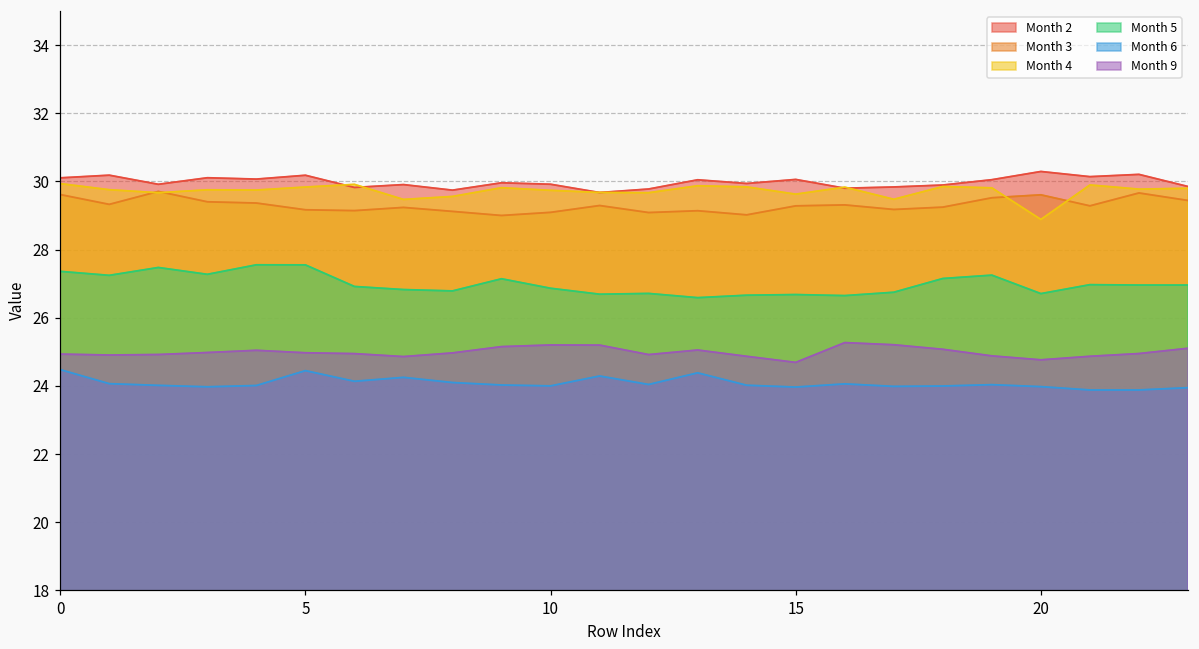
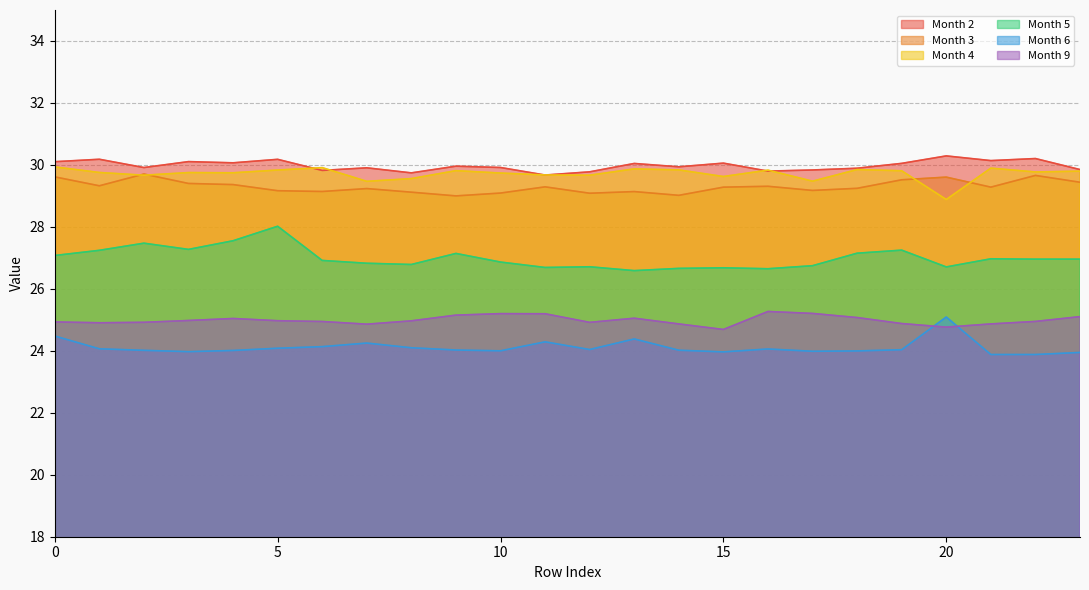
  {
    "Month 4": {
      "0": 29.9,
      "5": 29.8,
      "10": 29.7,
      "15": 29.6,
      "20": 28.9
    },
    "Month 5": {
-     "0": 27.4,
-     "5": 27.6,
+     "0": 27.1,
+     "5": 28.0,
      "10": 26.9,
      "15": 26.7,
      "20": 26.7
    },
    "Month 6": {
      "0": 24.5,
-     "5": 24.4,
+     "5": 24.1,
      "10": 24.0,
      "15": 24.0,
-     "20": 24.0
+     "20": 25.1
    },
    "Month 9": {
      "0": 24.9,
      "5": 25.0,
      "10": 25.2,
      "15": 24.7,
      "20": 24.8
    }
  }
